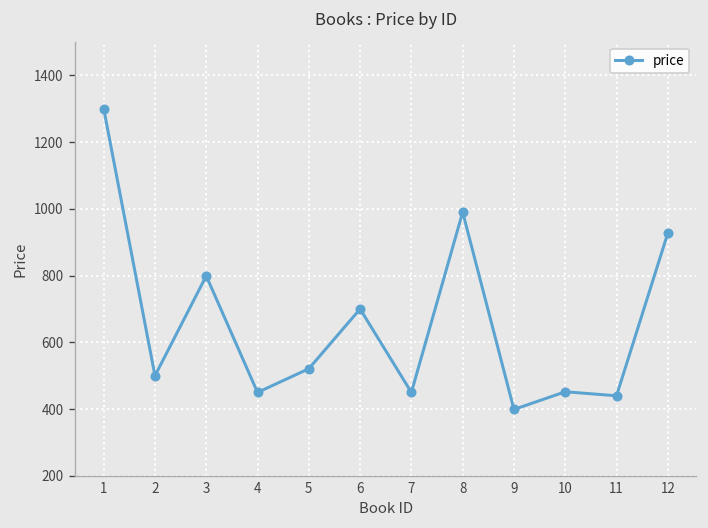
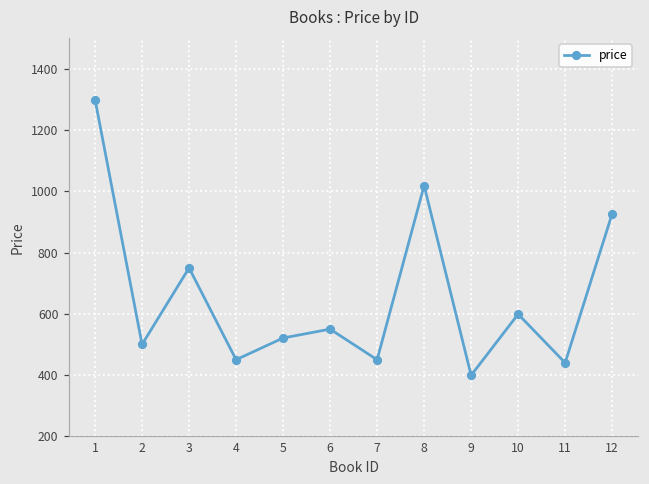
  {
    "1": 1300,
    "2": 500,
-   "3": 800,
+   "3": 750,
    "4": 450,
    "5": 520,
-   "6": 700,
+   "6": 550,
    "7": 450,
-   "8": 990,
+   "8": 1020,
    "9": 400,
-   "10": 450,
+   "10": 600,
    "11": 440,
    "12": 930
  }
